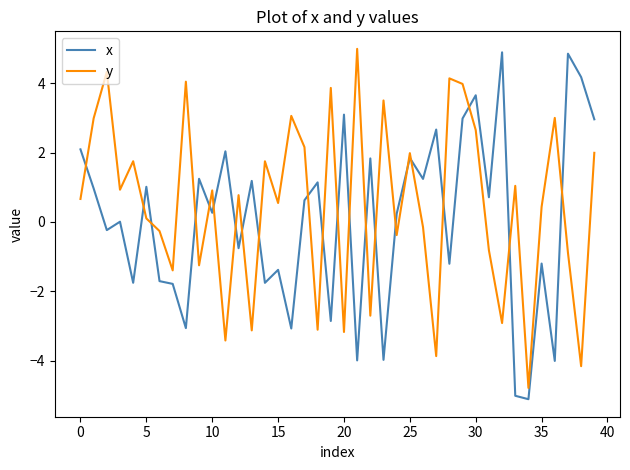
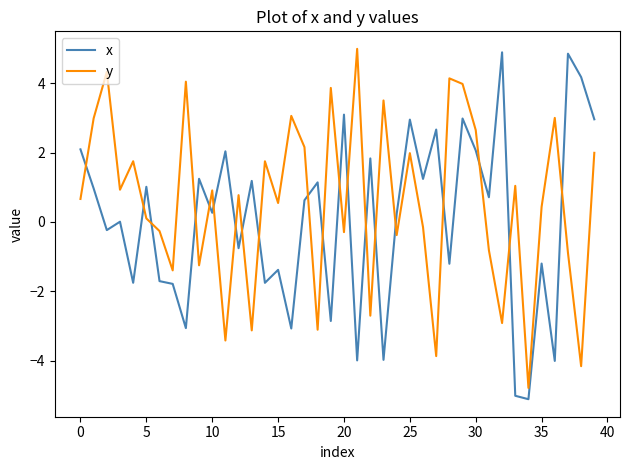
  {
    "x": {
      "0": 2.1,
      "5": 1.0,
      "10": 0.3,
      "15": -1.4,
      "20": 3.1,
-     "25": 1.8,
-     "30": 3.7,
+     "25": 3.0,
+     "30": 2.1,
      "35": -1.2
    },
    "y": {
      "0": 0.7,
      "5": 0.1,
      "10": 0.9,
      "15": 0.5,
-     "20": -3.2,
+     "20": -0.3,
      "25": 2.0,
      "30": 2.7,
      "35": 0.4
    }
  }
